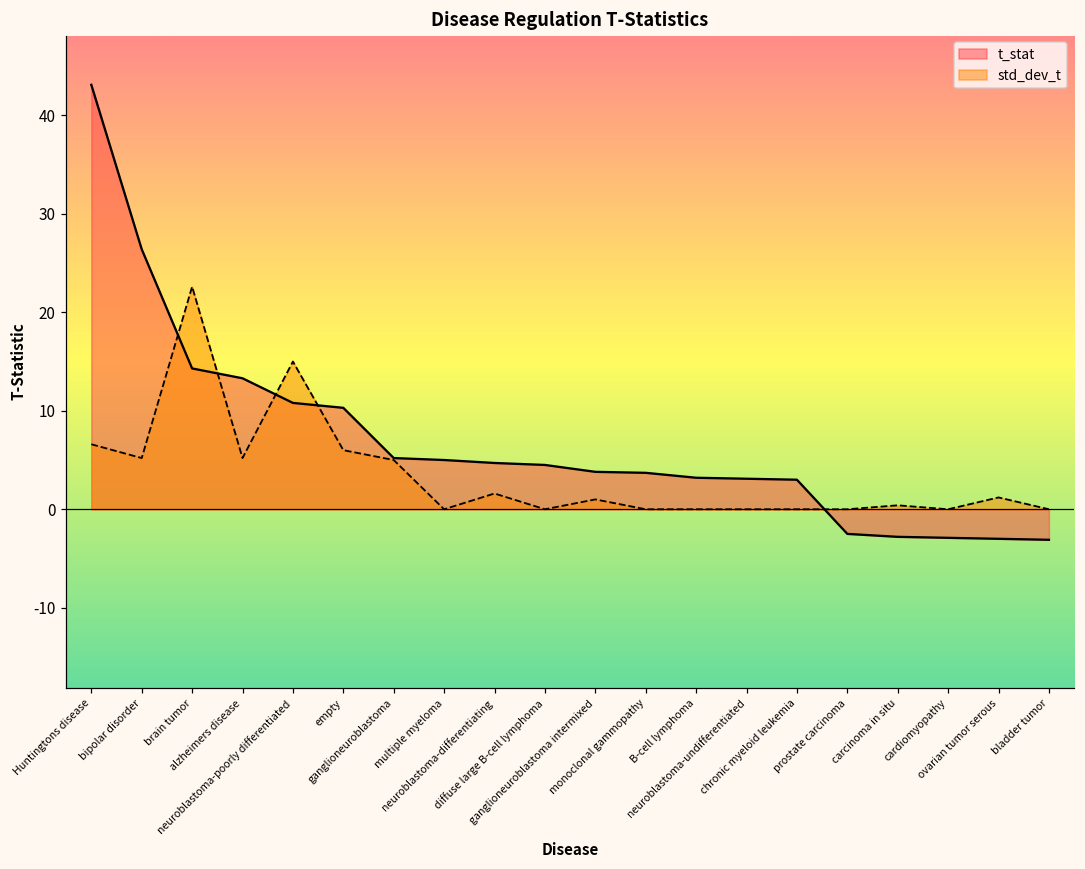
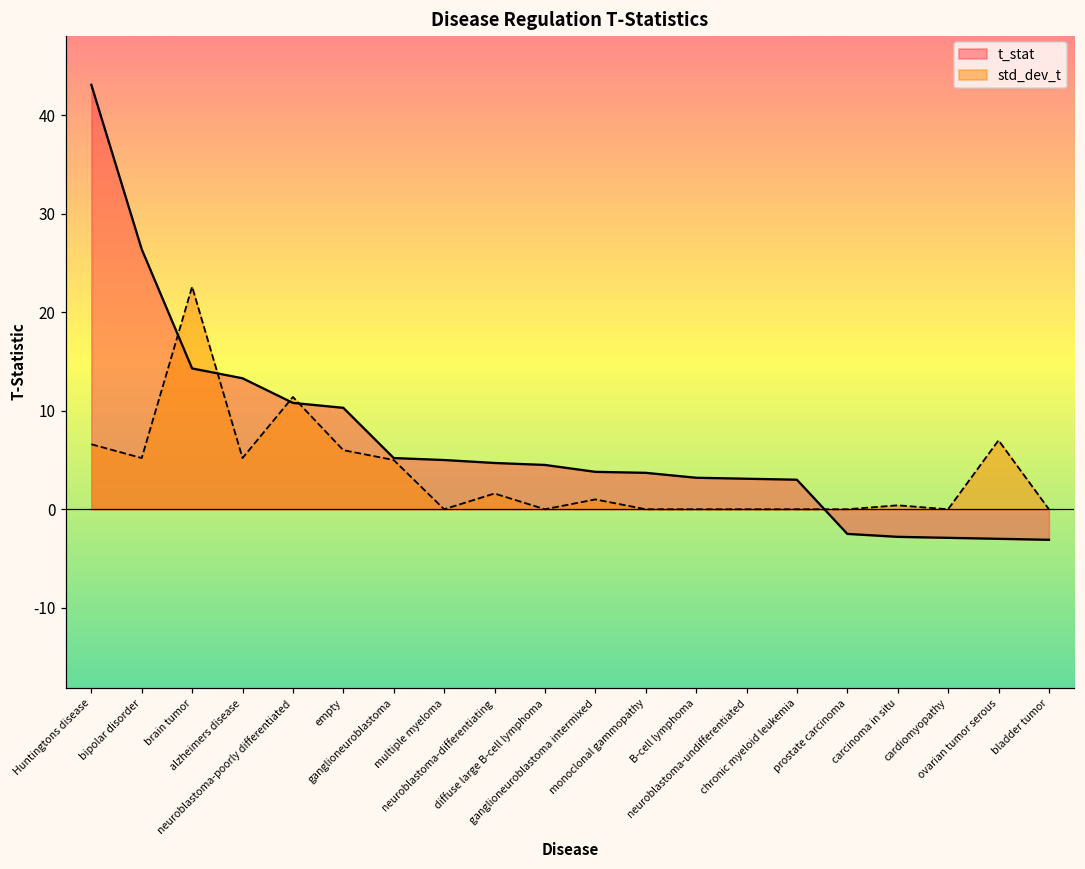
  {
    "std_dev_t": {
      "Huntingtons disease": 7,
      "bipolar disorder": 5,
      "brain tumor": 23,
      "alzheimers disease": 5,
-     "neuroblastoma-poorly differentiated": 15,
+     "neuroblastoma-poorly differentiated": 11,
      "empty": 6,
      "multiple myeloma": 0,
      "neuroblastoma-differentiating": 2,
      "diffuse large B-cell lymphoma": 0,
      "ganglioneuroblastoma intermixed": 1,
      "monoclonal gammopathy": 0,
      "B-cell lymphoma": 0,
      "neuroblastoma-undifferentiated": 0,
      "chronic myeloid leukemia": 0,
      "carcinoma in situ": 0,
-     "ovarian tumor serous": 1
+     "ovarian tumor serous": 7
    }
  }
